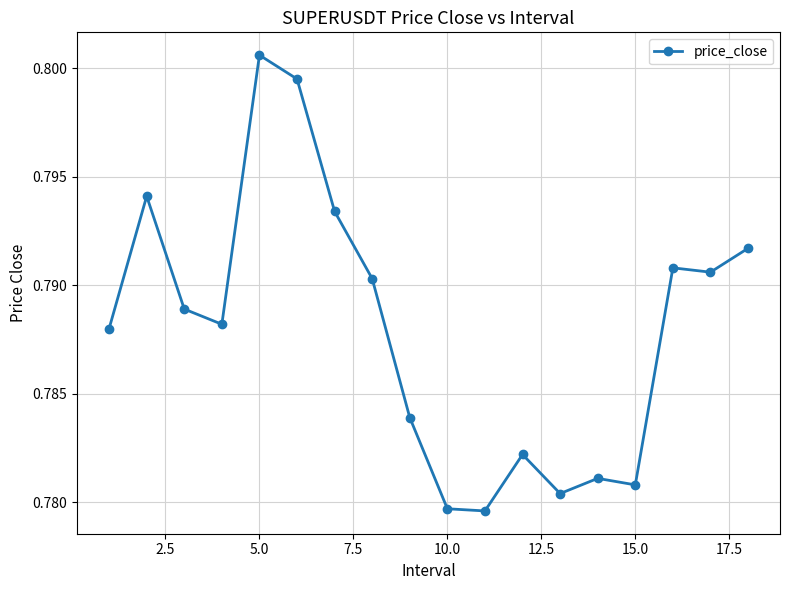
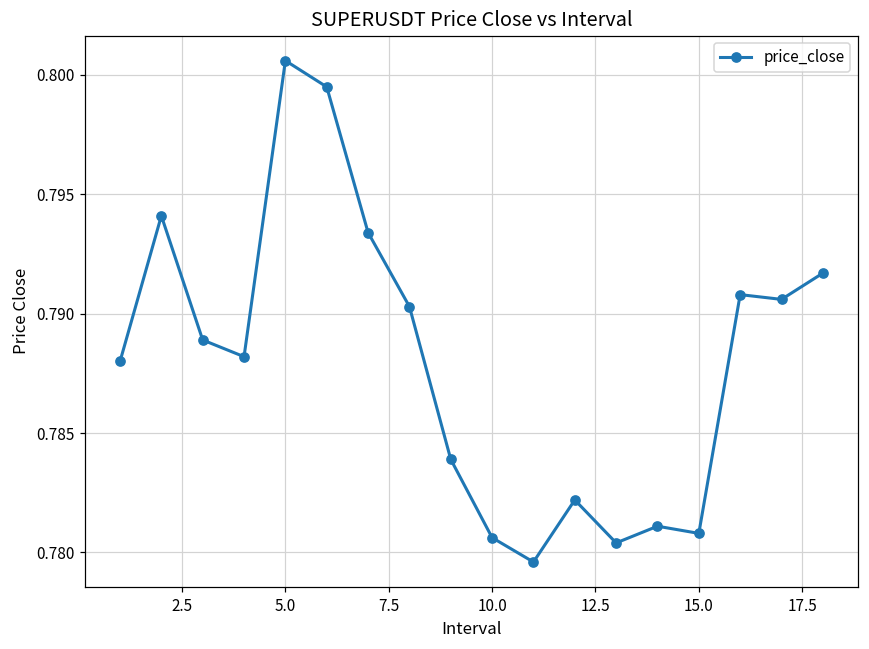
  {
    "5.0": 0.8006,
-   "10.0": 0.7797,
+   "10.0": 0.7806,
    "15.0": 0.7808
  }
